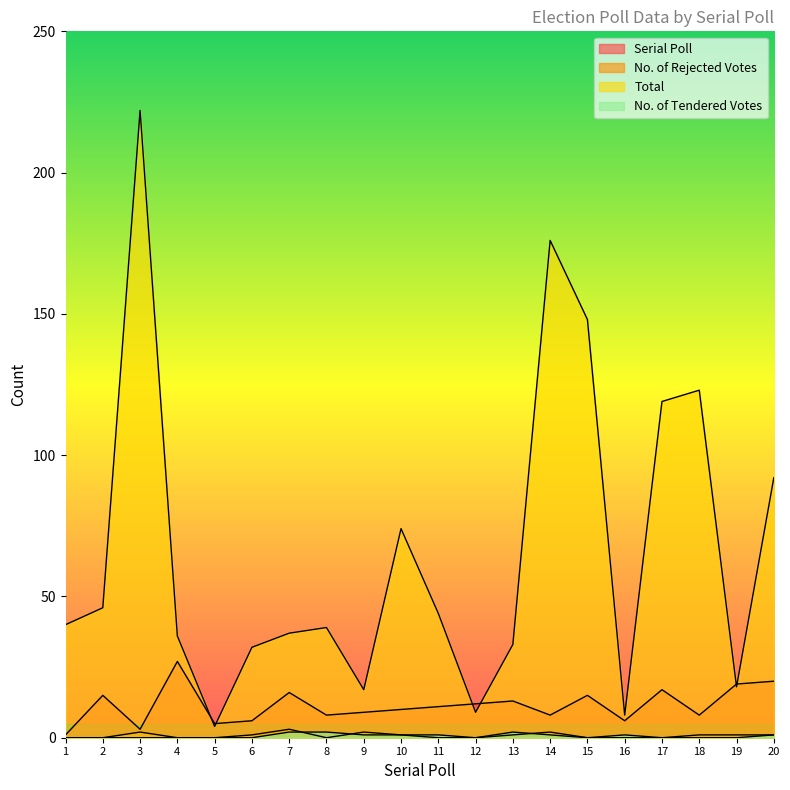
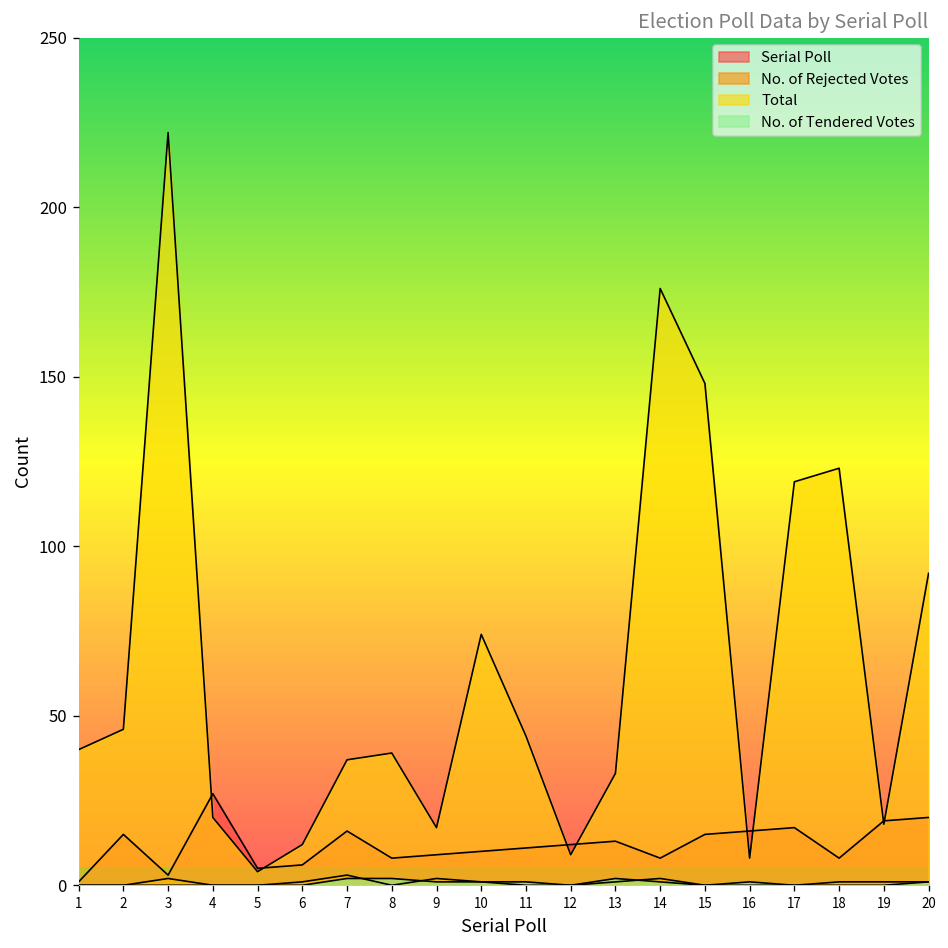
  {
    "Serial Poll": {
      "2": 15,
      "4": 27,
      "6": 6,
      "7": 16,
      "8": 8,
      "9": 9,
      "10": 10,
      "11": 11,
      "12": 12,
      "13": 13,
      "14": 8,
      "15": 15,
-     "16": 6,
+     "16": 16,
      "17": 17,
      "18": 8,
      "19": 19,
      "20": 20
    },
    "Total": {
      "1": 40,
      "2": 46,
      "3": 222,
-     "4": 36,
-     "6": 32,
+     "4": 20,
+     "6": 12,
      "7": 37,
      "8": 39,
      "9": 17,
      "10": 74,
      "11": 44,
      "12": 9,
      "13": 33,
      "14": 176,
      "15": 148,
      "16": 8,
      "17": 119,
      "18": 123,
      "19": 18,
      "20": 92
    }
  }
